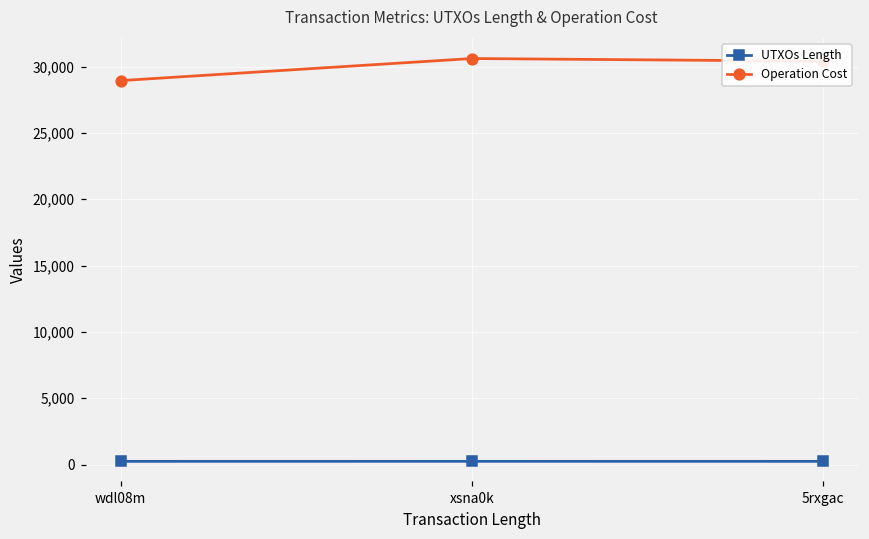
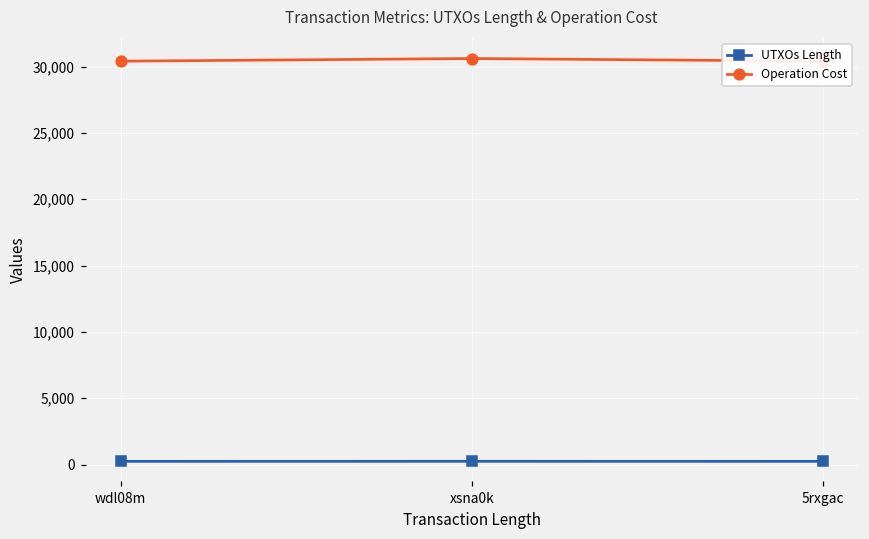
  {
    "UTXOs Length": {
      "wdl08m": "200",
      "xsna0k": "200",
      "5rxgac": "200"
    },
    "Operation Cost": {
-     "wdl08m": "28,900",
+     "wdl08m": "30,400",
      "xsna0k": "30,600"
    }
  }
